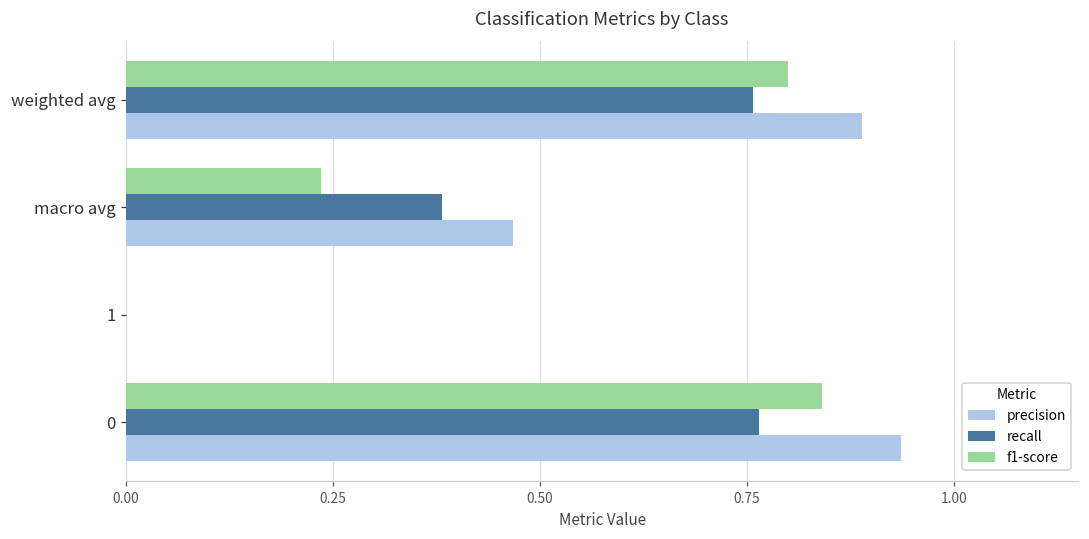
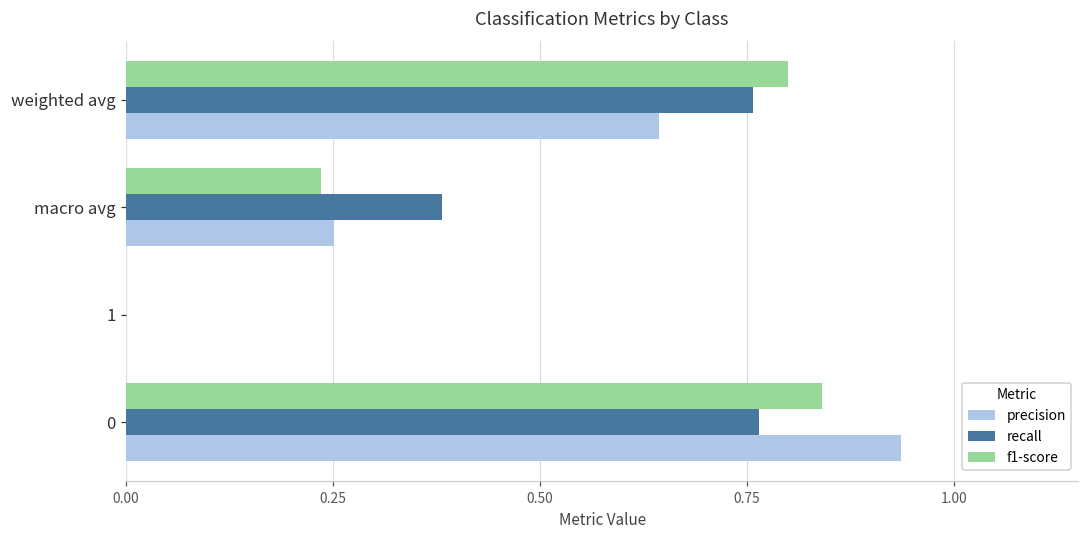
  {
    "precision": {
-     "weighted avg": 0.89,
-     "macro avg": 0.47,
+     "weighted avg": 0.64,
+     "macro avg": 0.25,
      "1": 0.00,
      "0": 0.94
    },
    "recall": {
      "weighted avg": 0.76,
      "macro avg": 0.38,
      "1": 0.00,
      "0": 0.76
    },
    "f1-score": {
      "weighted avg": 0.80,
      "macro avg": 0.24,
      "1": 0.00,
      "0": 0.84
    }
  }
